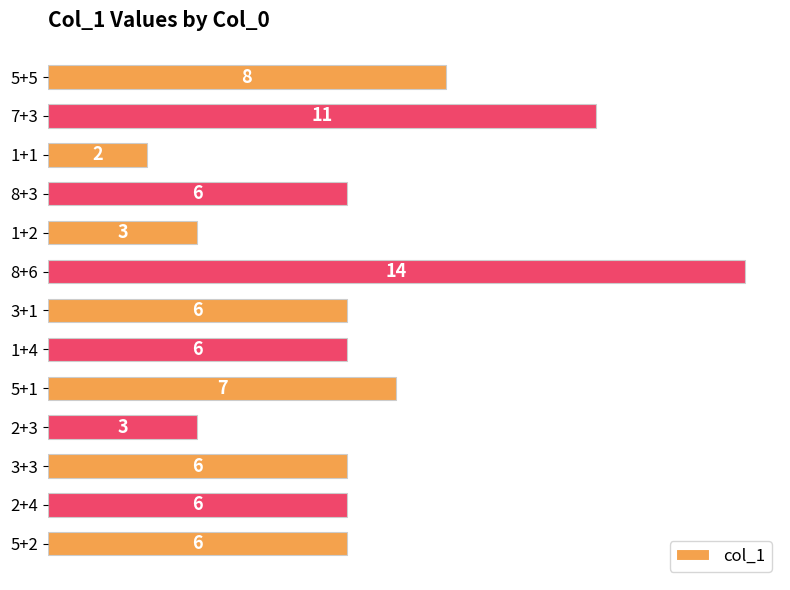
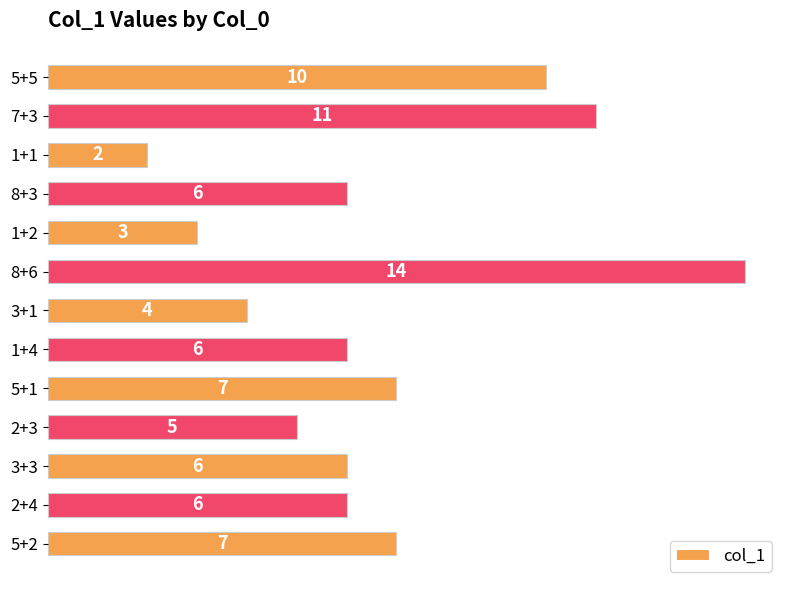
  {
-   "5+5": 8,
+   "5+5": 10,
    "7+3": 11,
    "1+1": 2,
    "8+3": 6,
    "1+2": 3,
    "8+6": 14,
-   "3+1": 6,
+   "3+1": 4,
    "1+4": 6,
    "5+1": 7,
-   "2+3": 3,
+   "2+3": 5,
    "3+3": 6,
    "2+4": 6,
-   "5+2": 6
+   "5+2": 7
  }
